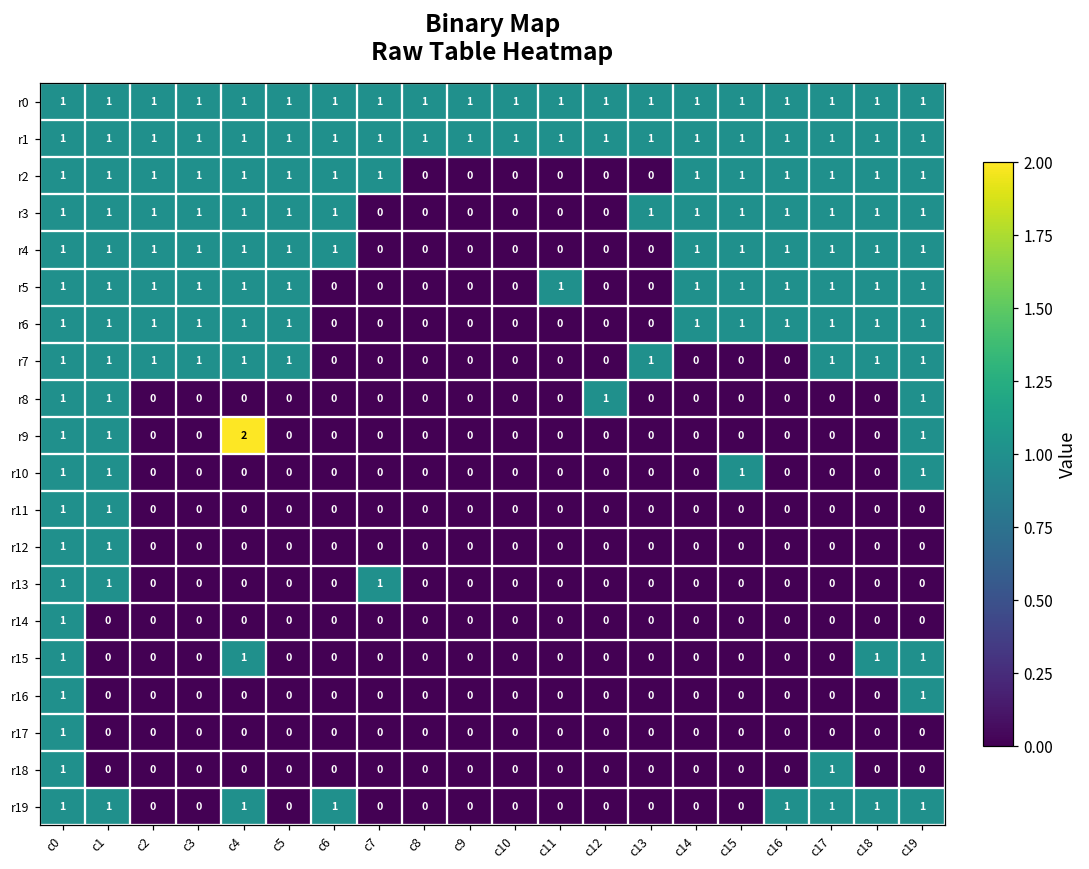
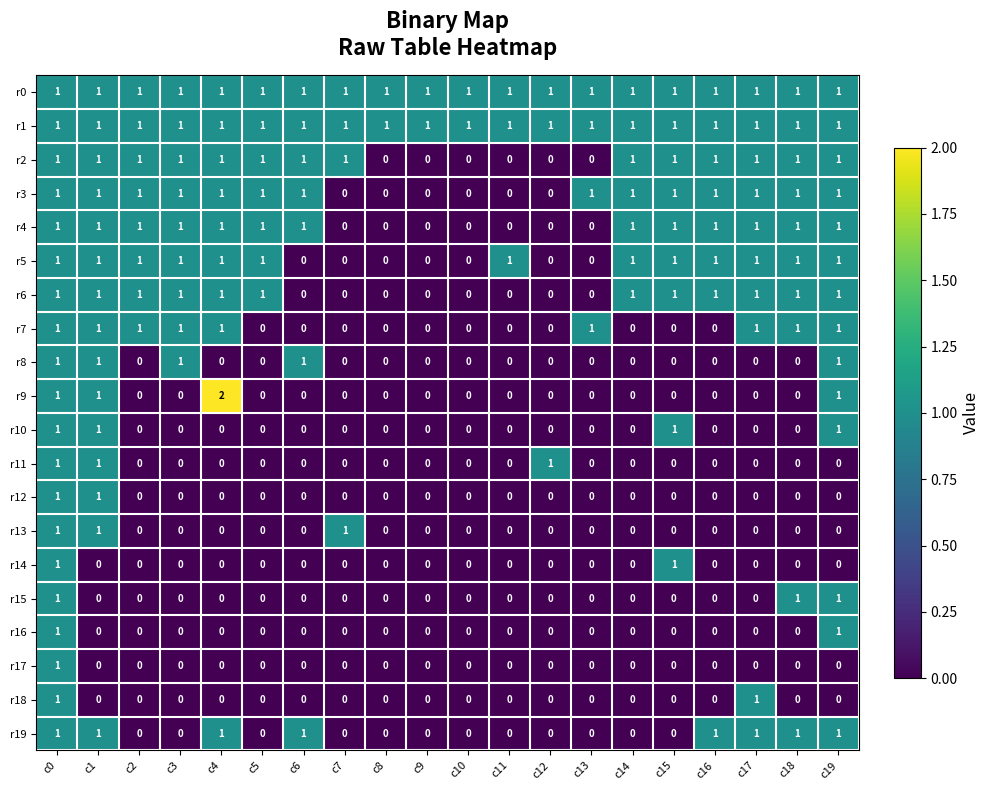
  {
    "r7": {
      "c0": 1,
      "c1": 1,
      "c2": 1,
      "c3": 1,
      "c4": 1,
-     "c5": 1,
+     "c5": 0,
      "c6": 0,
      "c7": 0,
      "c8": 0,
      "c9": 0,
      "c10": 0,
      "c11": 0,
      "c12": 0,
      "c13": 1,
      "c14": 0,
      "c15": 0,
      "c16": 0,
      "c17": 1,
      "c18": 1,
      "c19": 1
    },
    "r8": {
      "c0": 1,
      "c1": 1,
      "c2": 0,
-     "c3": 0,
+     "c3": 1,
      "c4": 0,
      "c5": 0,
-     "c6": 0,
+     "c6": 1,
      "c7": 0,
      "c8": 0,
      "c9": 0,
      "c10": 0,
      "c11": 0,
-     "c12": 1,
+     "c12": 0,
      "c13": 0,
      "c14": 0,
      "c15": 0,
      "c16": 0,
      "c17": 0,
      "c18": 0,
      "c19": 1
    },
    "r11": {
      "c0": 1,
      "c1": 1,
      "c2": 0,
      "c3": 0,
      "c4": 0,
      "c5": 0,
      "c6": 0,
      "c7": 0,
      "c8": 0,
      "c9": 0,
      "c10": 0,
      "c11": 0,
-     "c12": 0,
+     "c12": 1,
      "c13": 0,
      "c14": 0,
      "c15": 0,
      "c16": 0,
      "c17": 0,
      "c18": 0,
      "c19": 0
    },
    "r14": {
      "c0": 1,
      "c1": 0,
      "c2": 0,
      "c3": 0,
      "c4": 0,
      "c5": 0,
      "c6": 0,
      "c7": 0,
      "c8": 0,
      "c9": 0,
      "c10": 0,
      "c11": 0,
      "c12": 0,
      "c13": 0,
      "c14": 0,
-     "c15": 0,
+     "c15": 1,
      "c16": 0,
      "c17": 0,
      "c18": 0,
      "c19": 0
    },
    "r15": {
      "c0": 1,
      "c1": 0,
      "c2": 0,
      "c3": 0,
-     "c4": 1,
+     "c4": 0,
      "c5": 0,
      "c6": 0,
      "c7": 0,
      "c8": 0,
      "c9": 0,
      "c10": 0,
      "c11": 0,
      "c12": 0,
      "c13": 0,
      "c14": 0,
      "c15": 0,
      "c16": 0,
      "c17": 0,
      "c18": 1,
      "c19": 1
    }
  }
